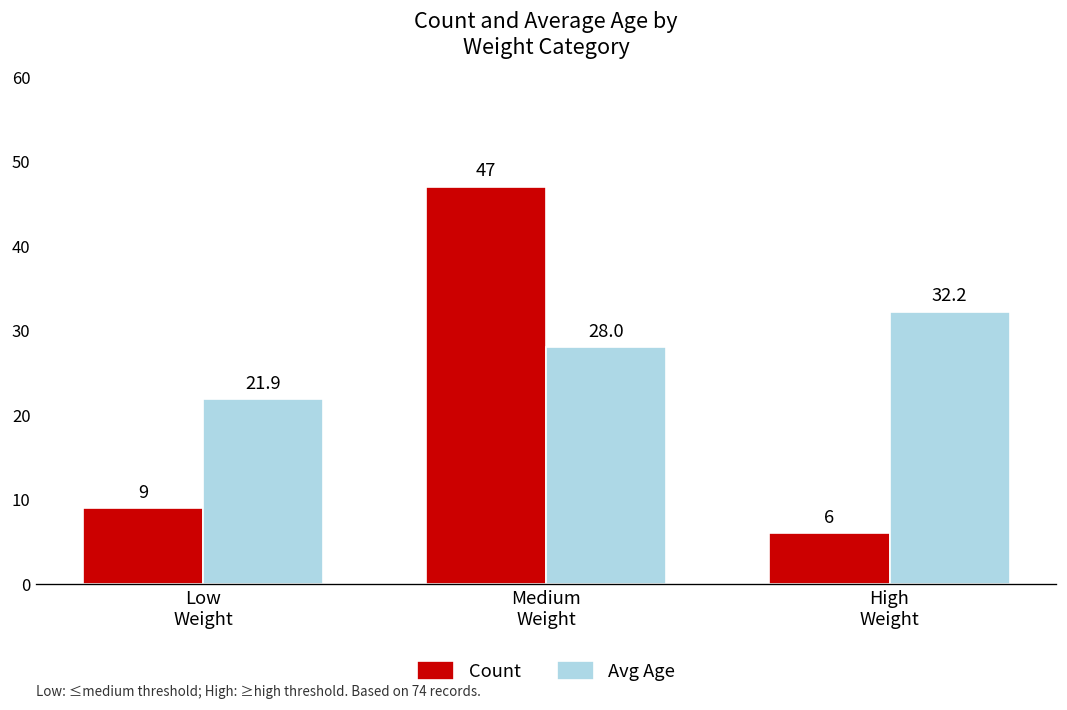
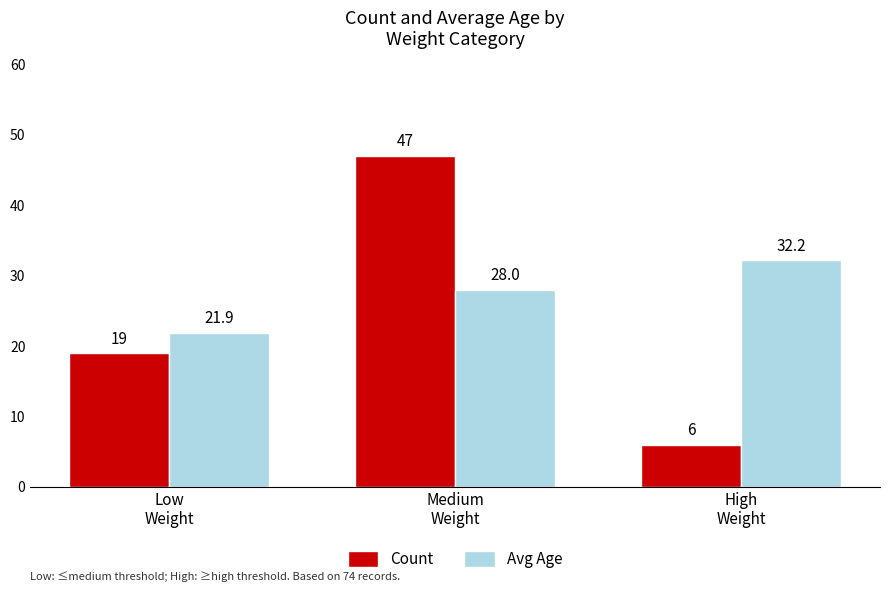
  {
    "Count": {
-     "Low Weight": 9,
+     "Low Weight": 19,
      "Medium Weight": 47,
      "High Weight": 6
    },
    "Avg Age": {
      "Low Weight": 21.9,
      "Medium Weight": 28.0,
      "High Weight": 32.2
    }
  }
